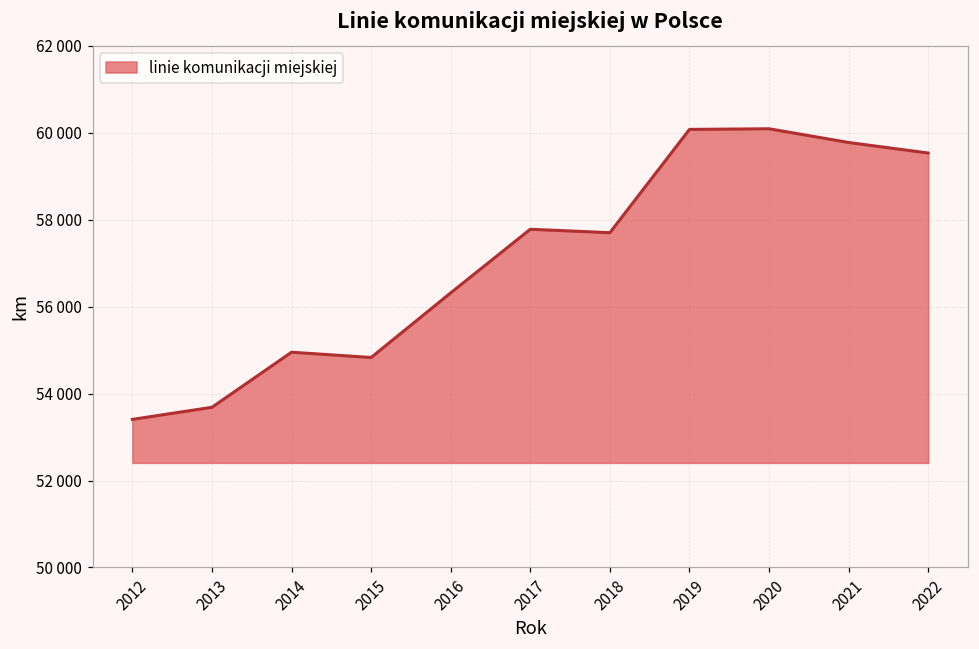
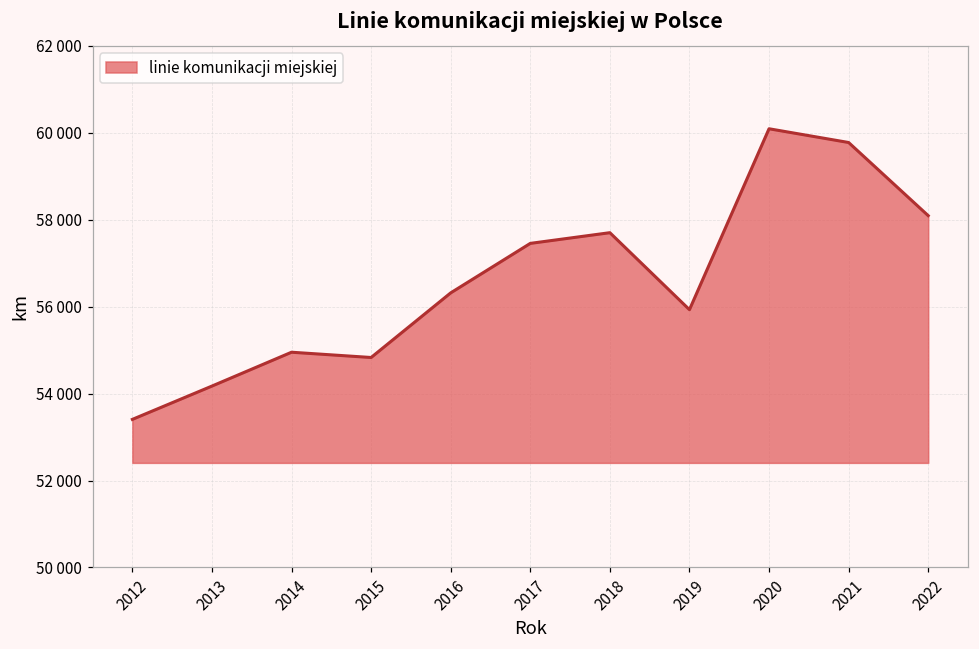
  {
    "2012": 53400,
-   "2013": 53700,
+   "2013": 54200,
    "2014": 55000,
    "2015": 54800,
    "2016": 56300,
-   "2017": 57800,
+   "2017": 57500,
    "2018": 57700,
-   "2019": 60100,
+   "2019": 55900,
    "2020": 60100,
    "2021": 59800,
-   "2022": 59500
+   "2022": 58100
  }
